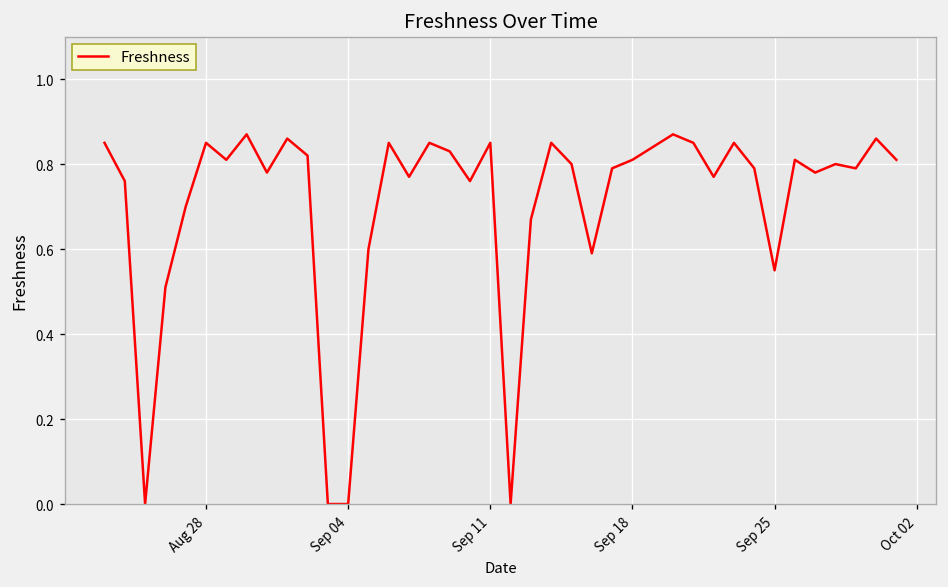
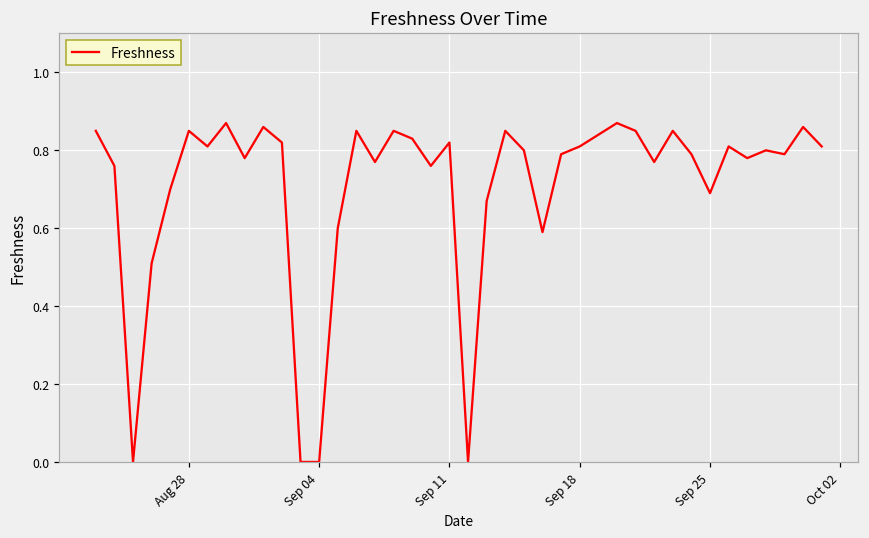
  {
    "Aug 28": 0.85,
    "Sep 04": 0.00,
-   "Sep 11": 0.85,
+   "Sep 11": 0.82,
    "Sep 18": 0.81,
-   "Sep 25": 0.55
+   "Sep 25": 0.69
  }
